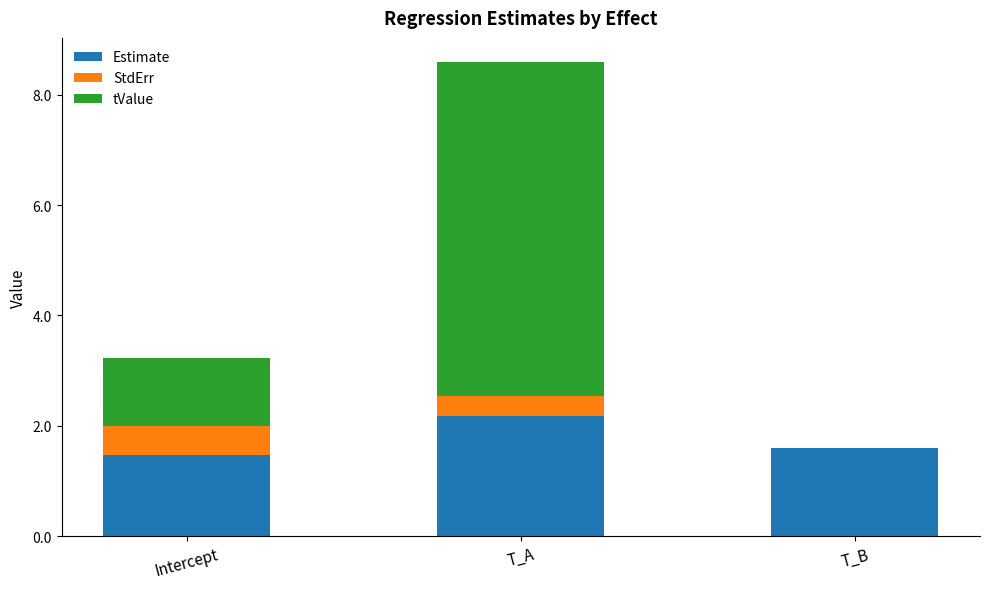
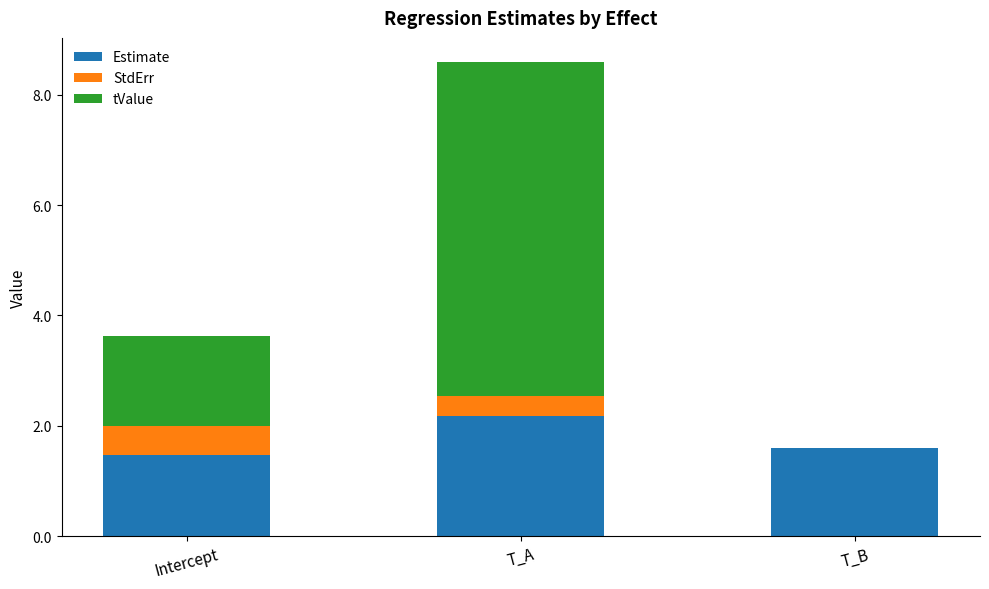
  {
    "Estimate": {
      "Intercept": 1.5,
      "T_A": 2.2,
      "T_B": 1.6
    },
    "StdErr": {
      "Intercept": 0.5,
      "T_A": 0.4,
      "T_B": 0.0
    },
    "tValue": {
-     "Intercept": 1.2,
+     "Intercept": 1.6,
      "T_A": 6.1,
      "T_B": 0.0
    }
  }
